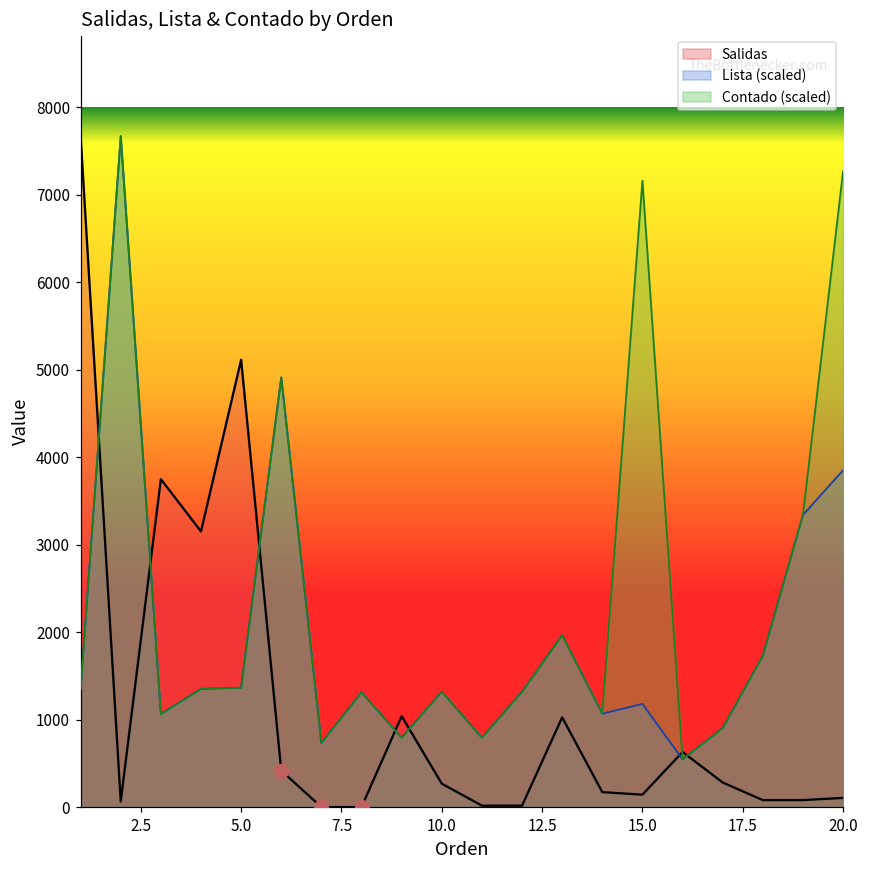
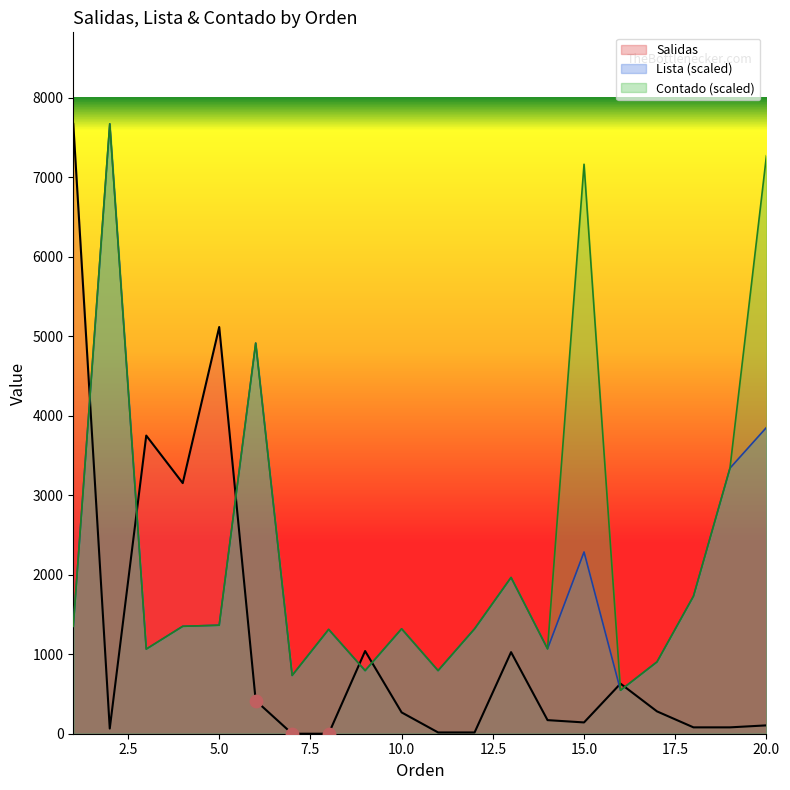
  {
    "Lista (scaled)": {
-     "15.0": 1200,
+     "15.0": 2300,
      "20.0": 3900
    },
    "Contado (scaled)": {
      "15.0": 7200,
      "20.0": 7300
    }
  }
